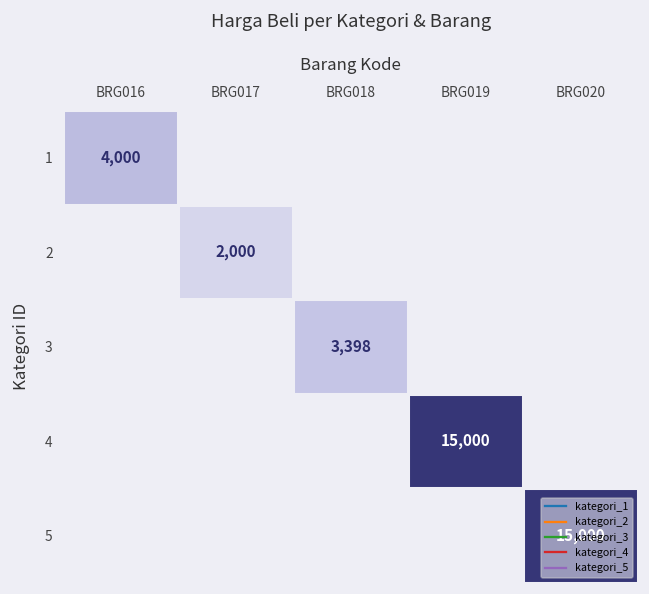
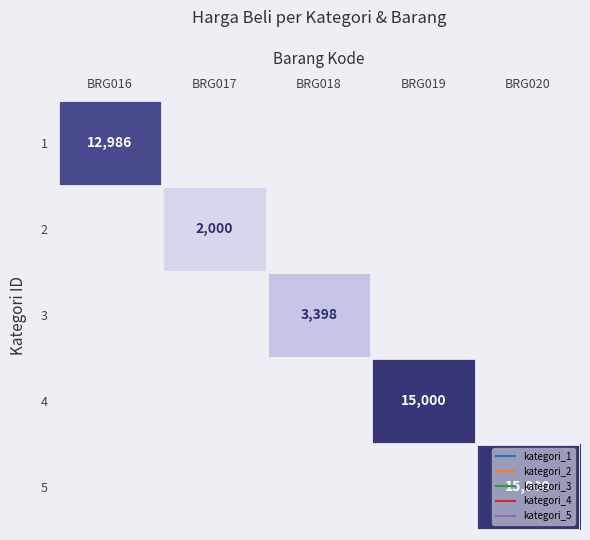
  {
    "1": {
-     "BRG016": "4,000"
+     "BRG016": "12,986"
    },
    "2": {
      "BRG017": "2,000"
    },
    "3": {
      "BRG018": "3,398"
    },
    "4": {
      "BRG019": "15,000"
    }
  }
